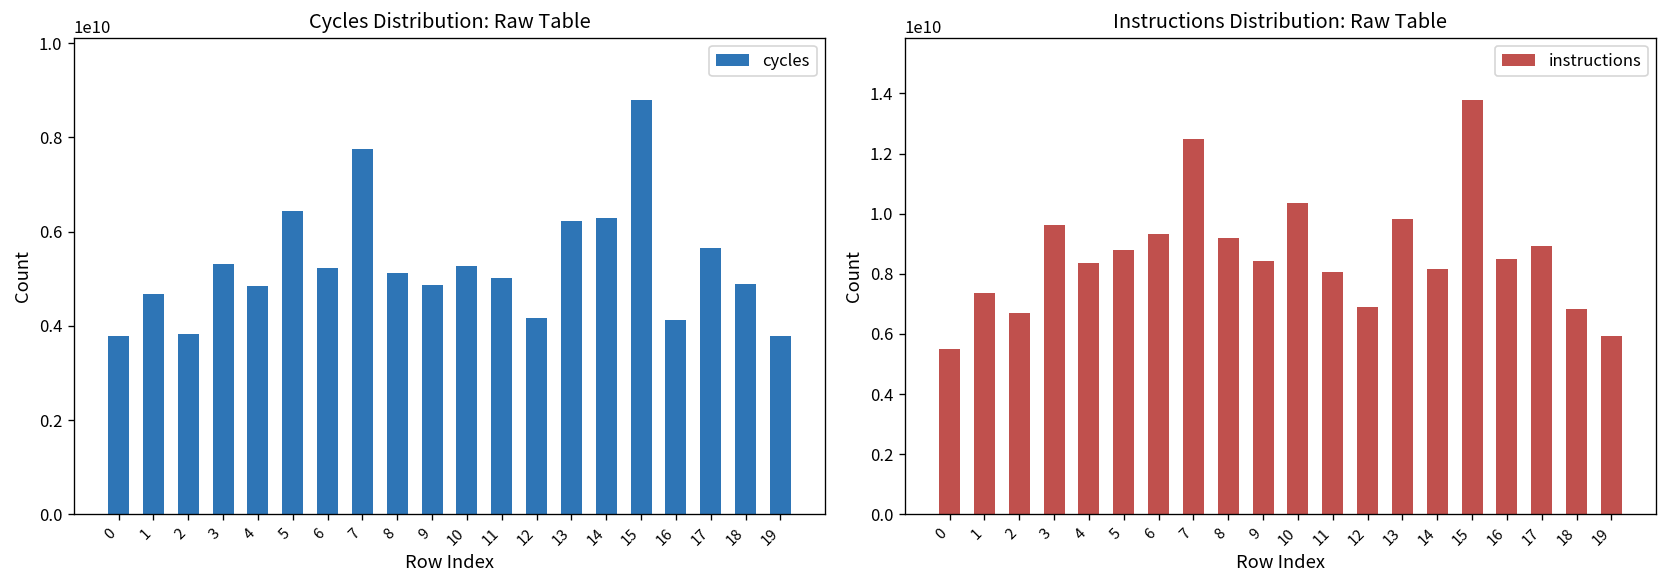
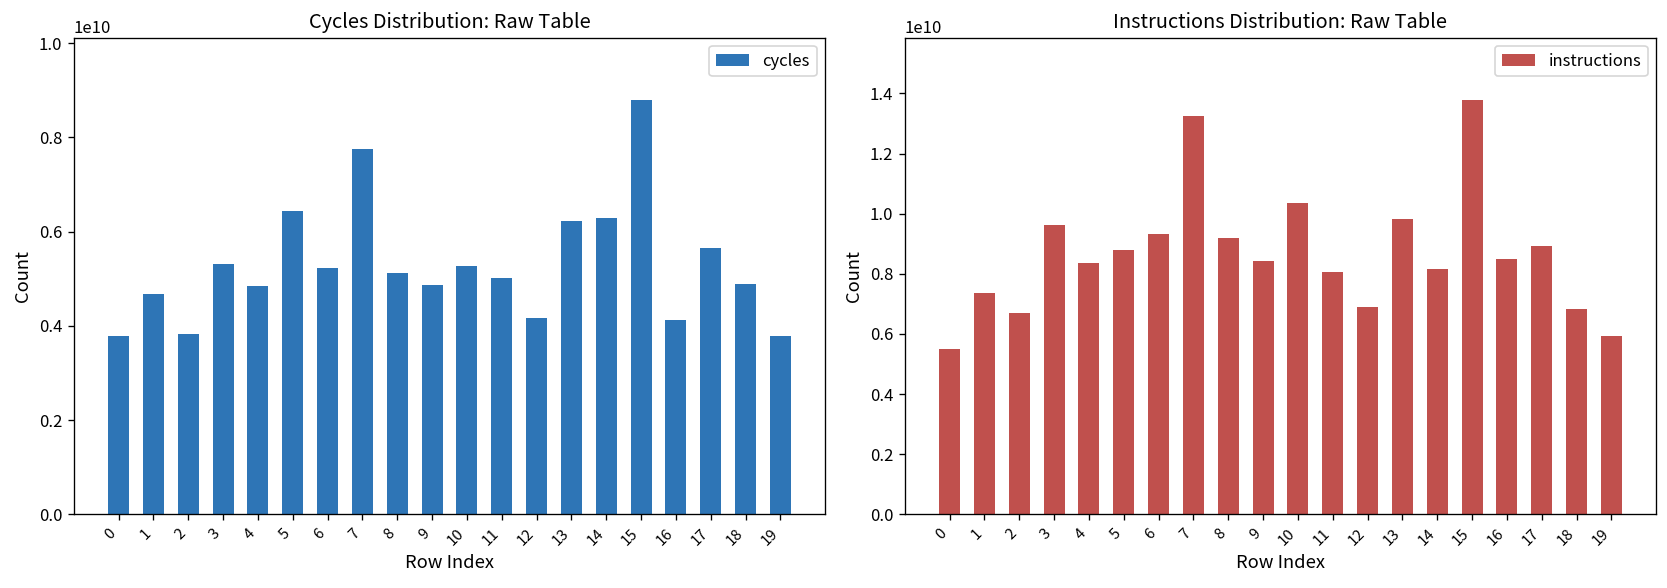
  {
    "Cycles Distribution: Raw Table": {
      "0": 3800000000,
      "1": 4700000000,
      "2": 3800000000,
      "3": 5300000000,
      "4": 4900000000,
      "5": 6400000000,
      "6": 5200000000,
      "7": 7700000000,
      "8": 5100000000,
      "9": 4900000000,
      "10": 5300000000,
      "11": 5000000000,
      "12": 4200000000,
      "13": 6200000000,
      "14": 6300000000,
      "15": 8800000000,
      "16": 4100000000,
      "17": 5700000000,
      "18": 4900000000,
      "19": 3800000000
    },
    "Instructions Distribution: Raw Table": {
      "0": 5500000000,
      "1": 7400000000,
      "2": 6700000000,
      "3": 9600000000,
      "4": 8300000000,
      "5": 8800000000,
      "6": 9300000000,
-     "7": 12500000000,
+     "7": 13200000000,
      "8": 9200000000,
      "9": 8400000000,
      "10": 10400000000,
      "11": 8100000000,
      "12": 6900000000,
      "13": 9800000000,
      "14": 8200000000,
      "15": 13800000000,
      "16": 8500000000,
      "17": 8900000000,
      "18": 6800000000,
      "19": 5900000000
    }
  }
